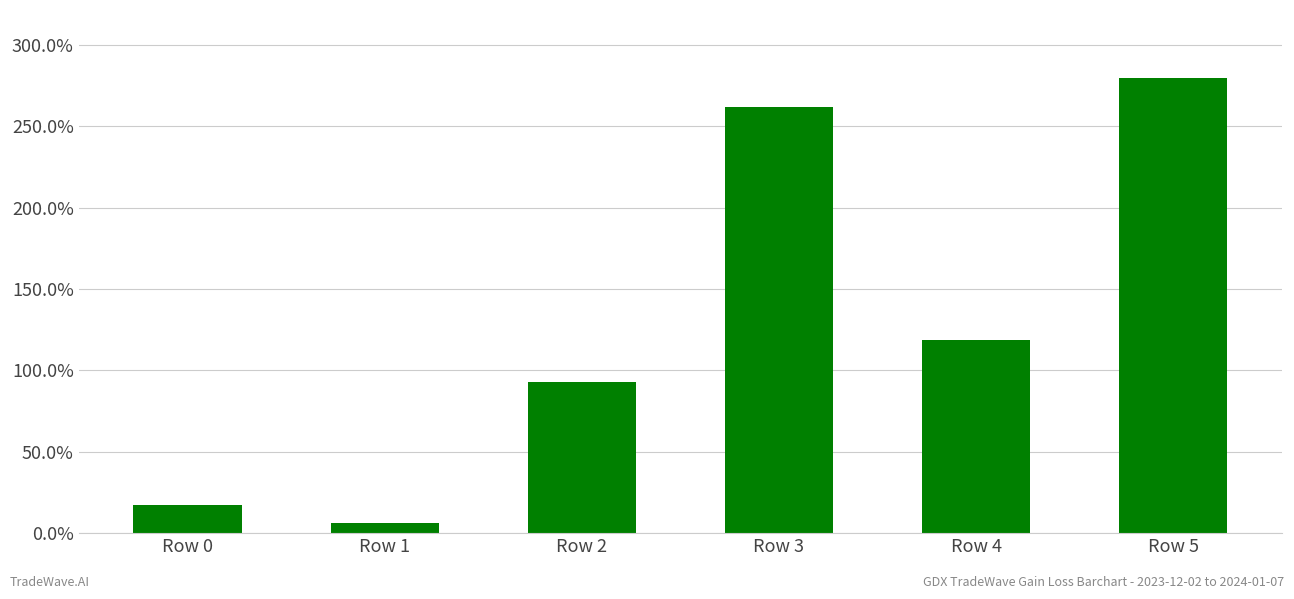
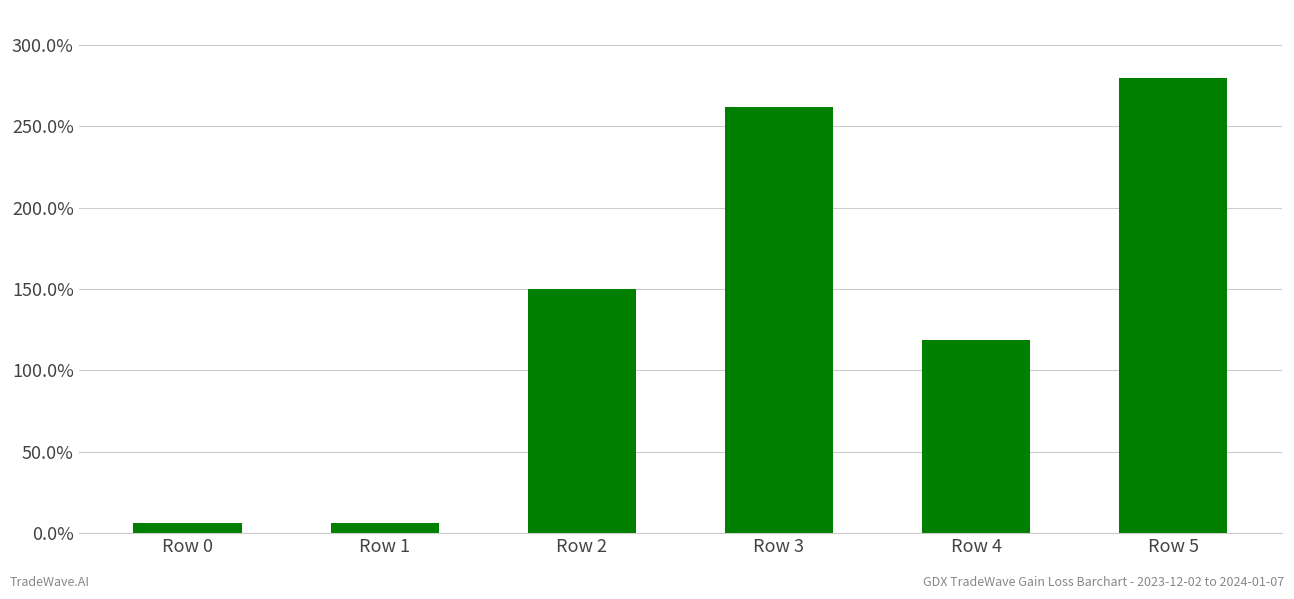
  {
-   "Row 0": "18%",
+   "Row 0": "6%",
    "Row 1": "6%",
-   "Row 2": "93%",
+   "Row 2": "150%",
    "Row 3": "262%",
    "Row 4": "119%",
    "Row 5": "280%"
  }
